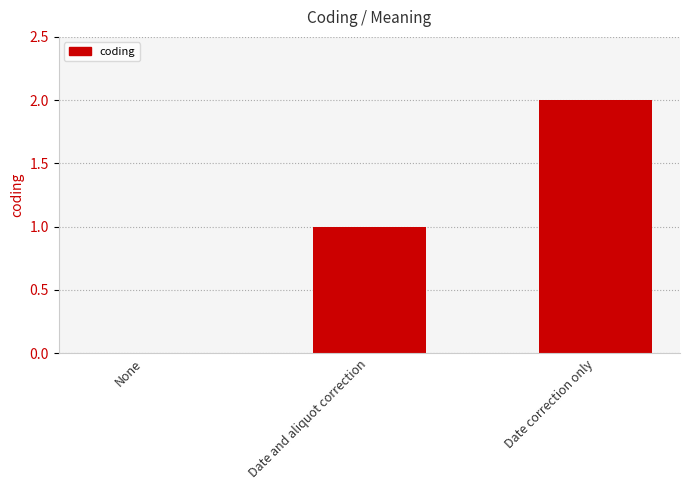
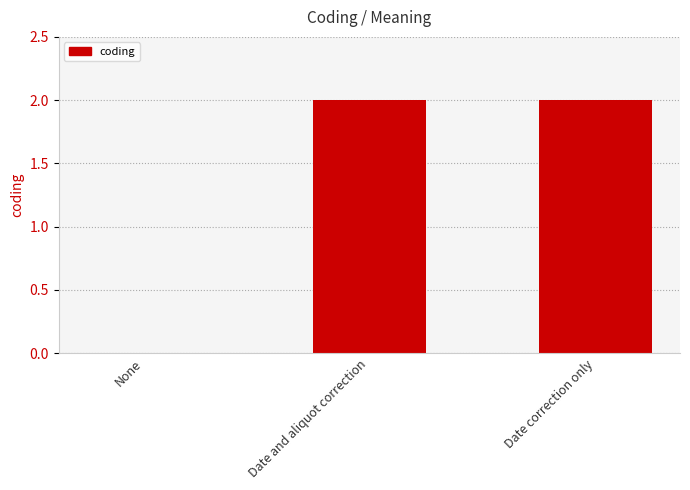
  {
    "None": 0,
-   "Date and aliquot correction": 1,
+   "Date and aliquot correction": 2,
    "Date correction only": 2
  }
